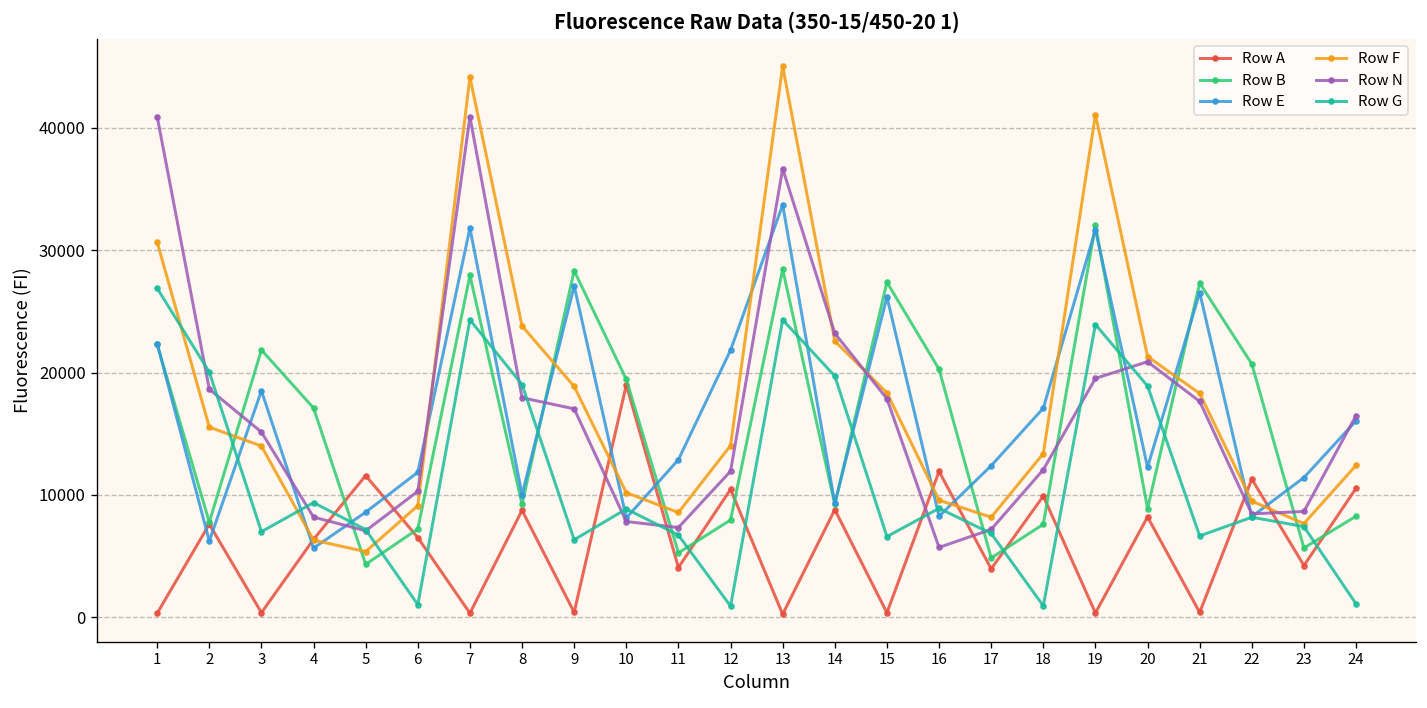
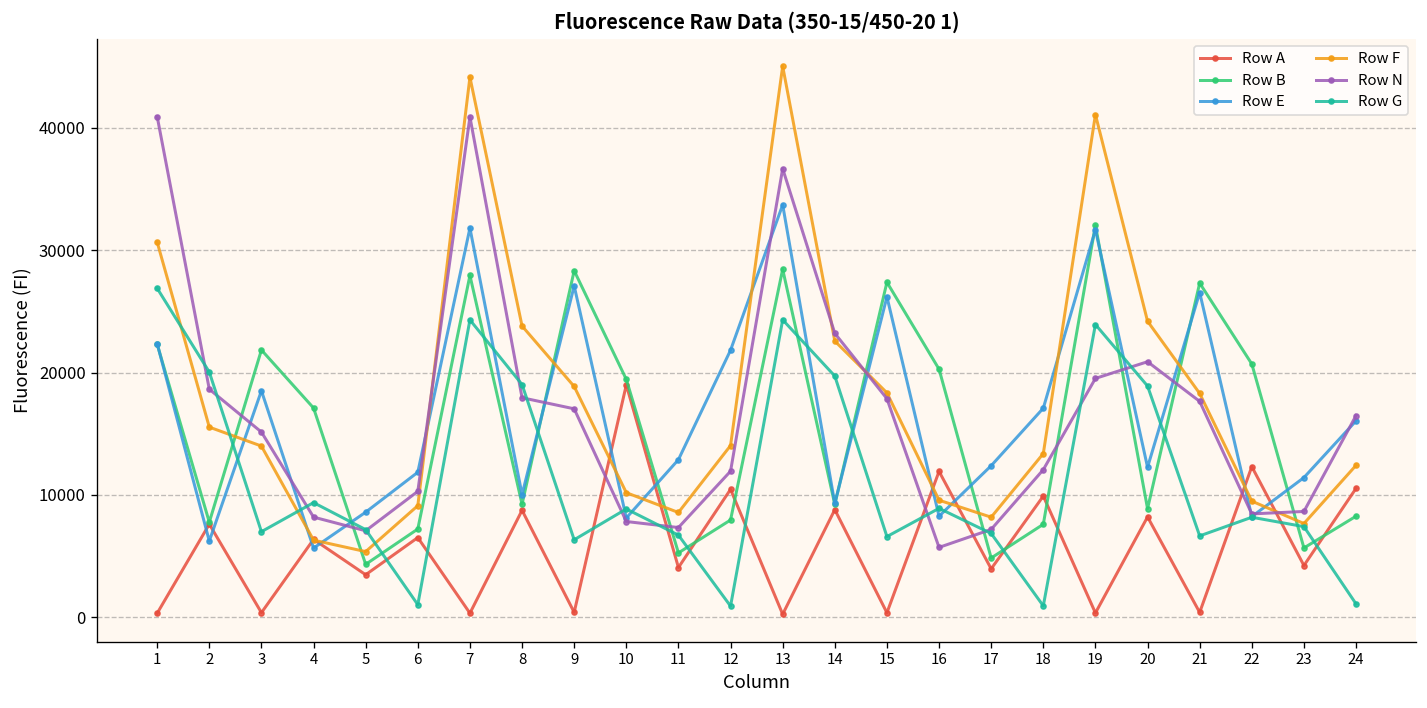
  {
    "Row A": {
      "1": 300,
      "3": 400,
-     "5": 11600,
+     "5": 3500,
      "6": 6500,
      "7": 300,
      "8": 8700,
      "9": 400,
      "10": 19000,
      "11": 4100,
      "12": 10500,
      "13": 200,
      "14": 8800,
      "15": 400,
      "16": 11900,
      "17": 4000,
      "18": 9900,
      "19": 400,
      "20": 8200,
      "21": 400,
-     "22": 11300,
+     "22": 12300,
      "23": 4200,
      "24": 10500
    },
    "Row E": {
      "2": 6200,
      "3": 18500,
      "4": 5700,
      "5": 8600,
      "6": 11900,
      "7": 31800,
      "8": 10000,
      "9": 27100,
      "10": 8100,
      "11": 12900,
      "12": 21800,
      "13": 33700,
      "15": 26200,
      "16": 8300,
      "17": 12400,
      "18": 17100,
      "19": 31700,
      "20": 12300,
      "21": 26500,
      "23": 11400,
      "24": 16100
    },
    "Row F": {
      "1": 30700,
      "2": 15500,
      "3": 14000,
      "5": 5400,
      "6": 9100,
      "7": 44100,
      "8": 23800,
      "9": 18900,
      "10": 10200,
      "11": 8600,
      "12": 14000,
      "13": 45000,
      "14": 22600,
      "15": 18300,
      "16": 9600,
      "17": 8200,
      "18": 13400,
      "19": 41100,
-     "20": 21300,
+     "20": 24200,
      "21": 18300,
      "22": 9500,
      "23": 7700,
      "24": 12400
    },
    "Row N": {
      "1": 40900,
      "2": 18600,
      "3": 15100,
      "4": 8200,
      "6": 10300,
      "7": 40900,
      "8": 17900,
      "9": 17000,
      "10": 7800,
      "11": 7300,
      "12": 11900,
      "13": 36700,
      "14": 23200,
      "15": 17900,
      "16": 5700,
      "17": 7200,
      "18": 12100,
      "19": 19500,
      "20": 20900,
      "21": 17600,
      "23": 8600,
      "24": 16500
    }
  }
